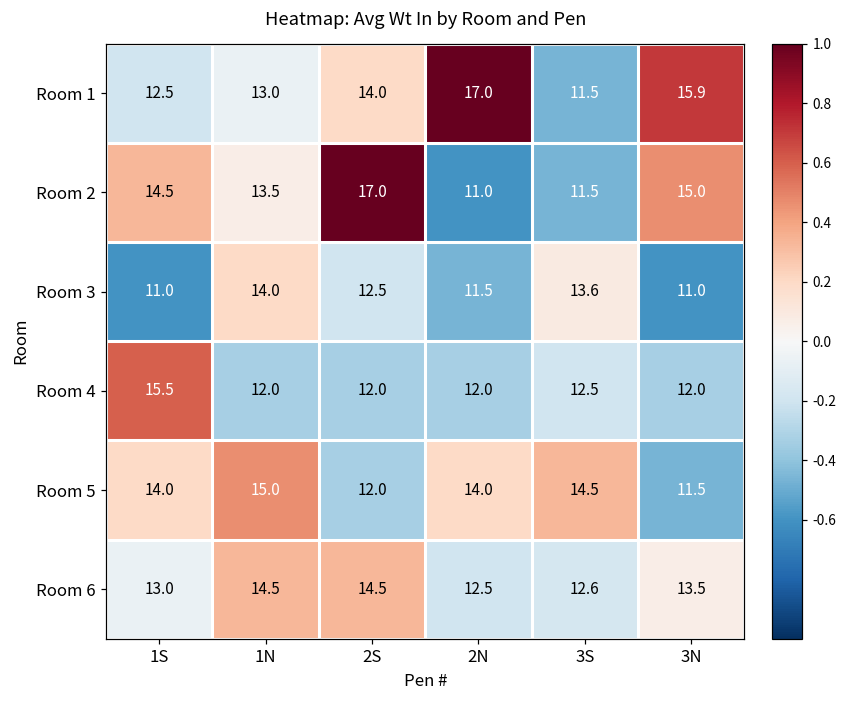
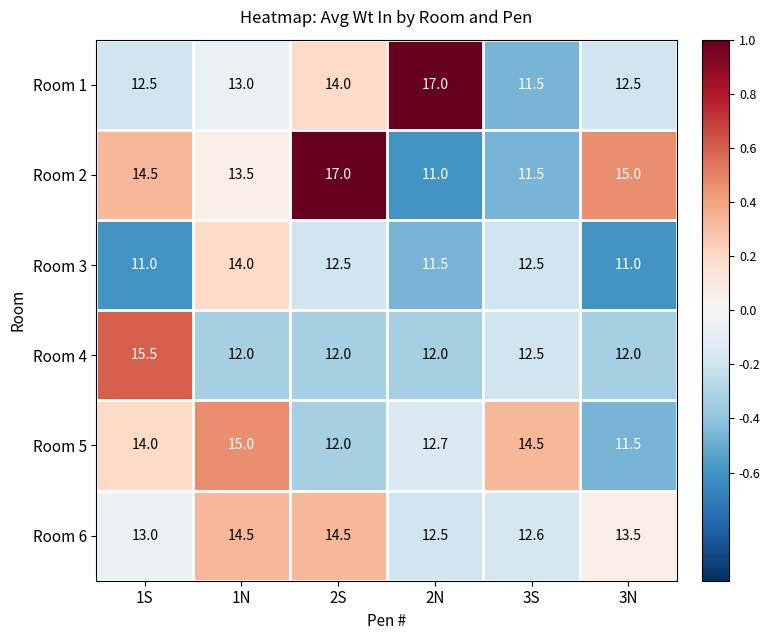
  {
    "Room 1": {
      "1S": 12.5,
      "1N": 13.0,
      "2S": 14.0,
      "2N": 17.0,
      "3S": 11.5,
-     "3N": 15.9
+     "3N": 12.5
    },
    "Room 2": {
      "1S": 14.5,
      "1N": 13.5,
      "2S": 17.0,
      "2N": 11.0,
      "3S": 11.5,
      "3N": 15.0
    },
    "Room 3": {
      "1S": 11.0,
      "1N": 14.0,
      "2S": 12.5,
      "2N": 11.5,
-     "3S": 13.6,
+     "3S": 12.5,
      "3N": 11.0
    },
    "Room 4": {
      "1S": 15.5,
      "1N": 12.0,
      "2S": 12.0,
      "2N": 12.0,
      "3S": 12.5,
      "3N": 12.0
    },
    "Room 5": {
      "1S": 14.0,
      "1N": 15.0,
      "2S": 12.0,
-     "2N": 14.0,
+     "2N": 12.7,
      "3S": 14.5,
      "3N": 11.5
    },
    "Room 6": {
      "1S": 13.0,
      "1N": 14.5,
      "2S": 14.5,
      "2N": 12.5,
      "3S": 12.6,
      "3N": 13.5
    }
  }
